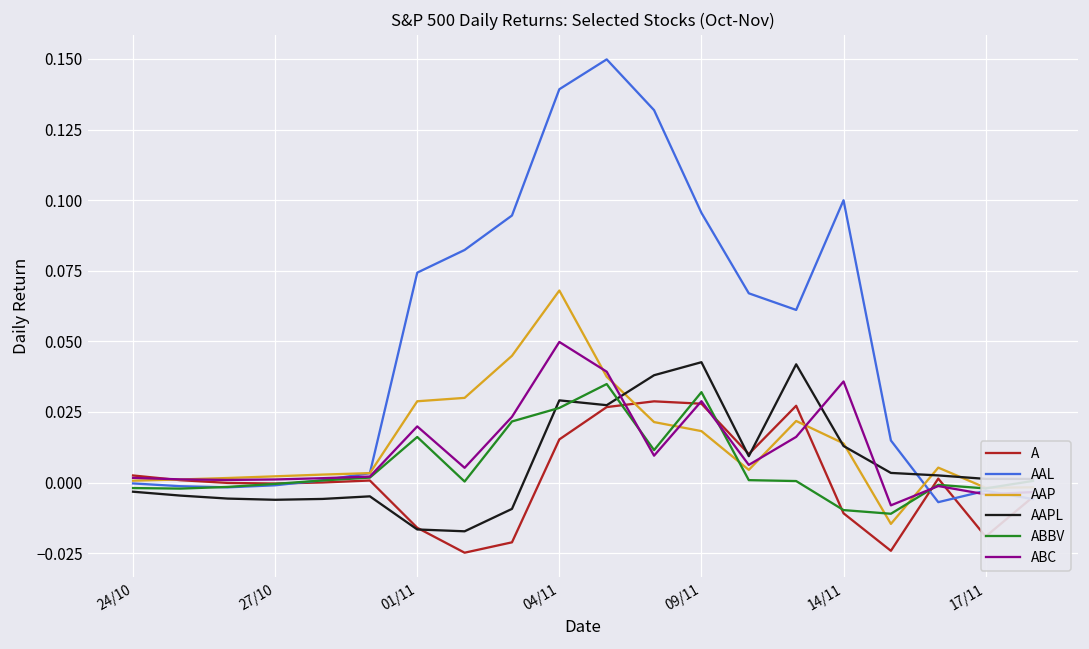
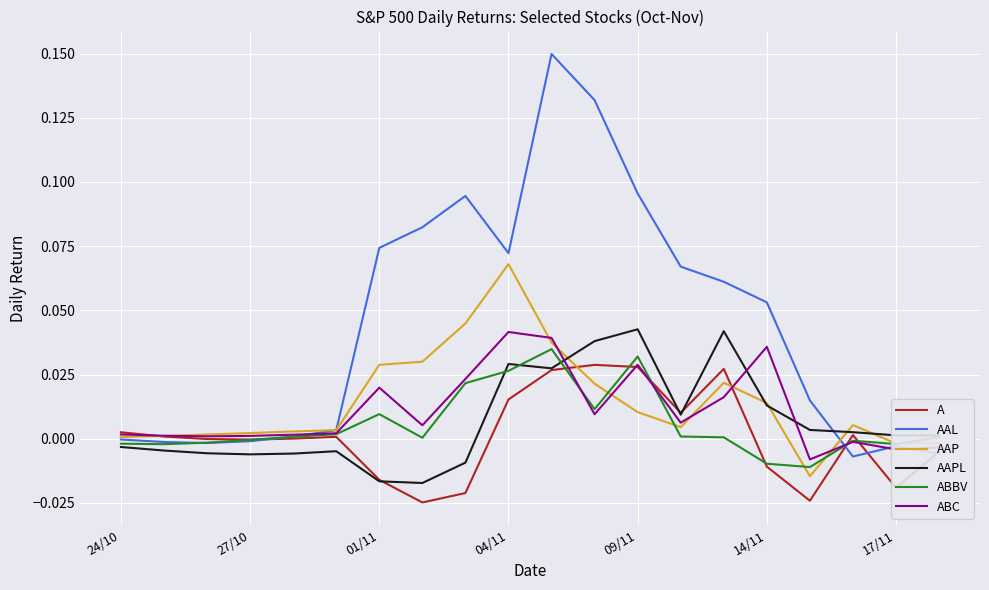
  {
    "A": {
      "04/11": 0.015,
      "14/11": -0.011
    },
    "AAL": {
      "01/11": 0.074,
-     "04/11": 0.139,
+     "04/11": 0.072,
      "09/11": 0.096,
-     "14/11": 0.100
+     "14/11": 0.053
    },
    "AAP": {
      "27/10": 0.002,
      "01/11": 0.029,
      "04/11": 0.068,
-     "09/11": 0.018
+     "09/11": 0.010
    },
    "AAPL": {
      "24/10": -0.003,
      "27/10": -0.006,
      "04/11": 0.029,
      "09/11": 0.043
    },
    "ABBV": {
      "24/10": -0.002,
-     "01/11": 0.016,
+     "01/11": 0.010,
      "04/11": 0.026,
      "09/11": 0.032,
      "14/11": -0.010
    },
    "ABC": {
      "27/10": 0.001,
      "01/11": 0.020,
-     "04/11": 0.050,
+     "04/11": 0.042,
      "14/11": 0.036
    }
  }
